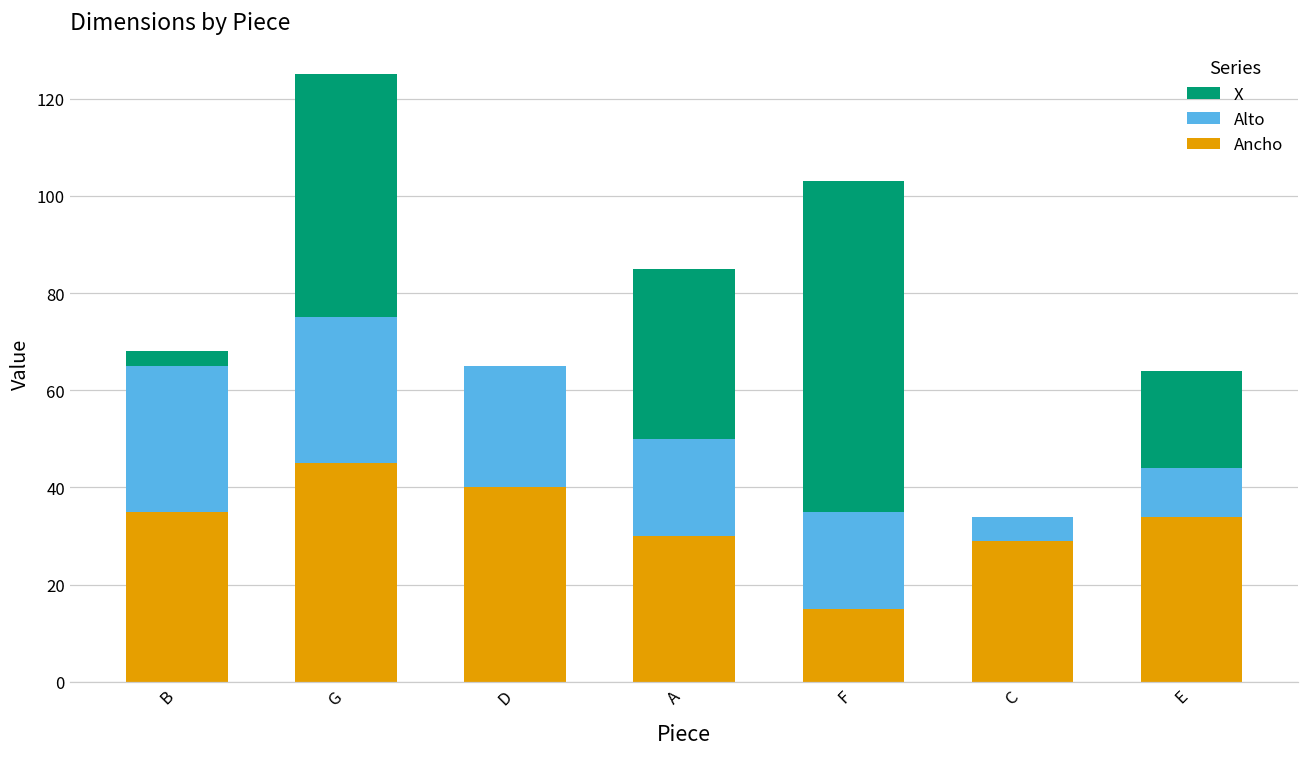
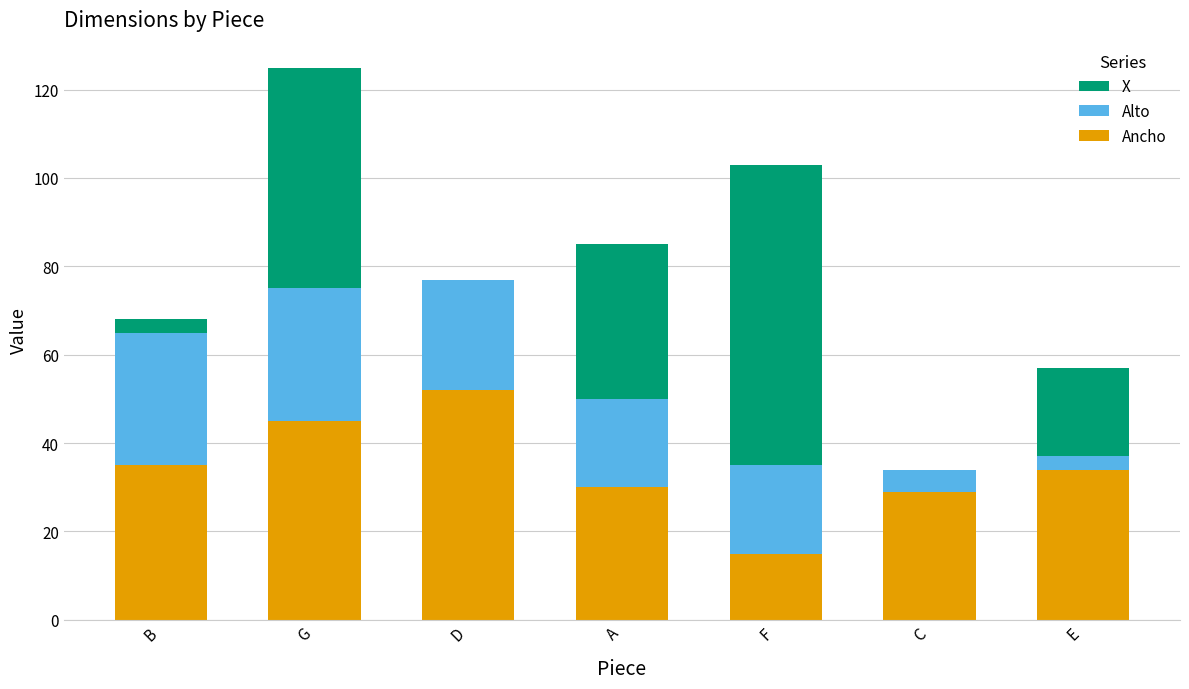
  {
    "Ancho": {
      "B": 35,
      "G": 45,
-     "D": 40,
+     "D": 52,
      "A": 30,
      "F": 15,
      "C": 29,
      "E": 34
    },
    "Alto": {
      "B": 30,
      "G": 30,
      "D": 25,
      "A": 20,
      "F": 20,
      "C": 5,
-     "E": 10
+     "E": 3
    },
    "X": {
      "B": 3,
      "G": 50,
      "D": 0,
      "A": 35,
      "F": 68,
      "C": 0,
      "E": 20
    }
  }
